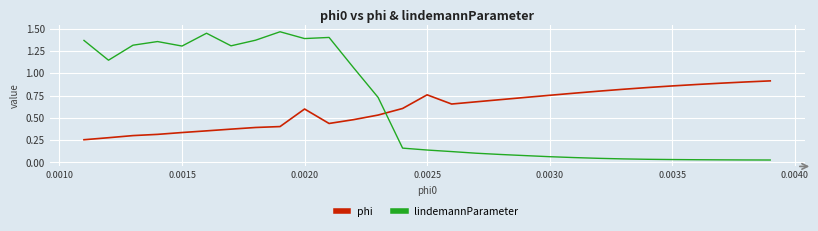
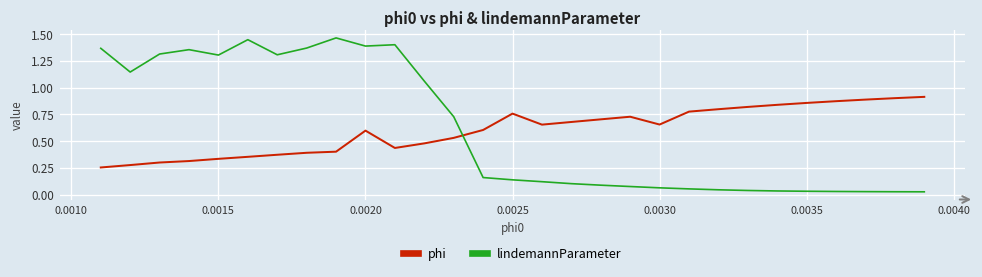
  {
    "phi": {
      "0.0015": 0.3,
      "0.0020": 0.6,
      "0.0025": 0.8,
-     "0.0030": 0.8,
+     "0.0030": 0.7,
      "0.0035": 0.9
    },
    "lindemannParameter": {
      "0.0015": 1.3,
      "0.0020": 1.4,
      "0.0025": 0.1,
      "0.0030": 0.1,
      "0.0035": 0.0
    }
  }
